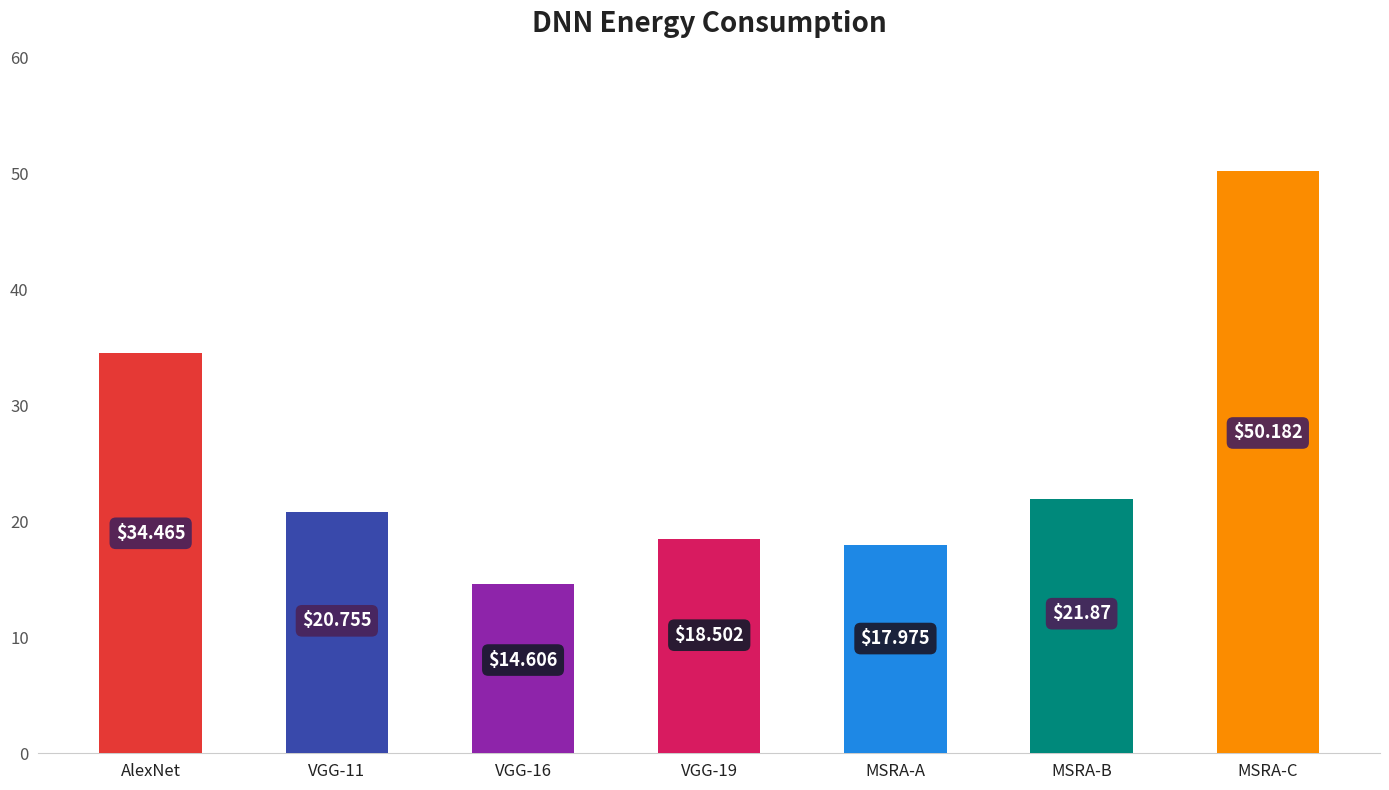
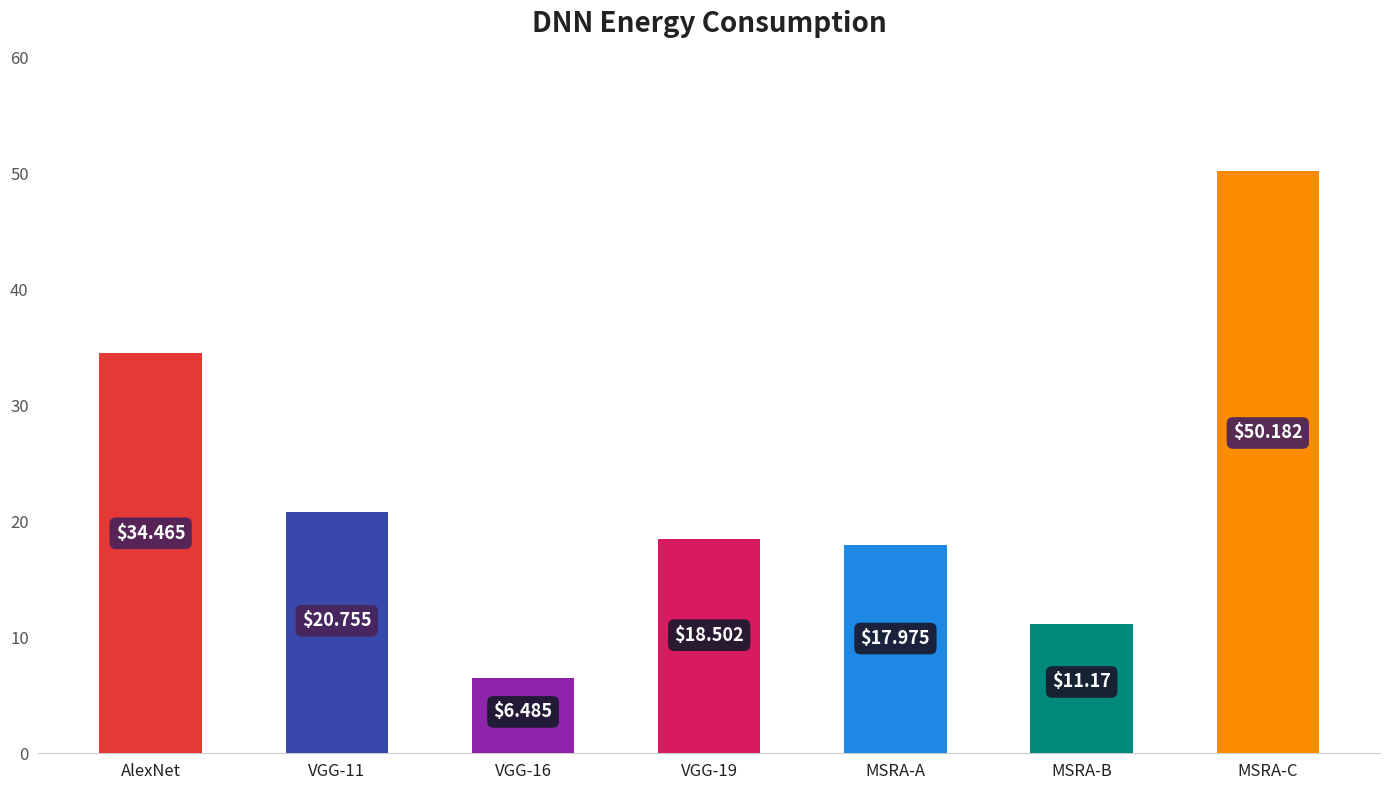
  {
-   "VGG-16": "$14.606",
-   "MSRA-B": "$21.87"
+   "VGG-16": "$6.485",
+   "MSRA-B": "$11.17"
  }
